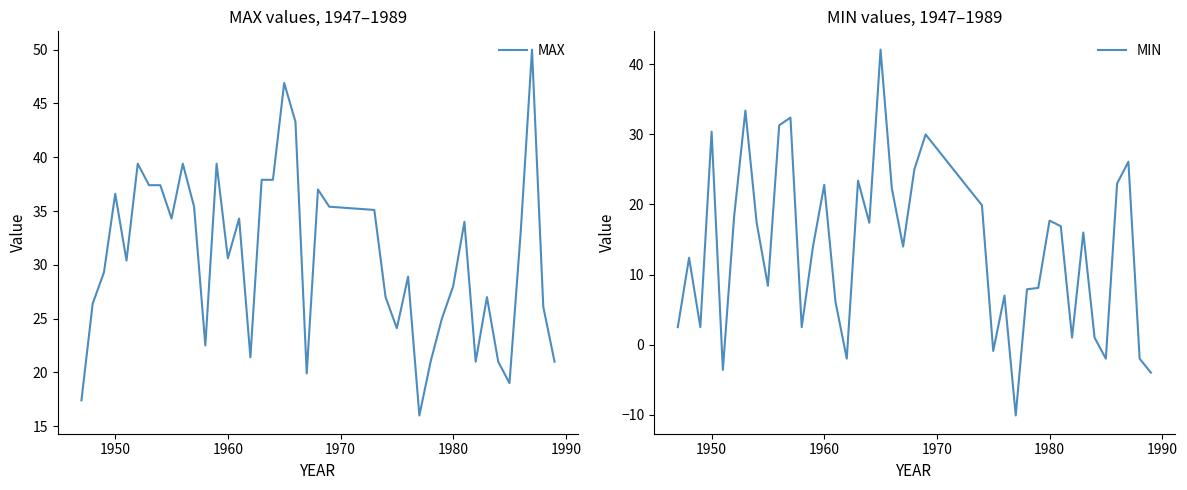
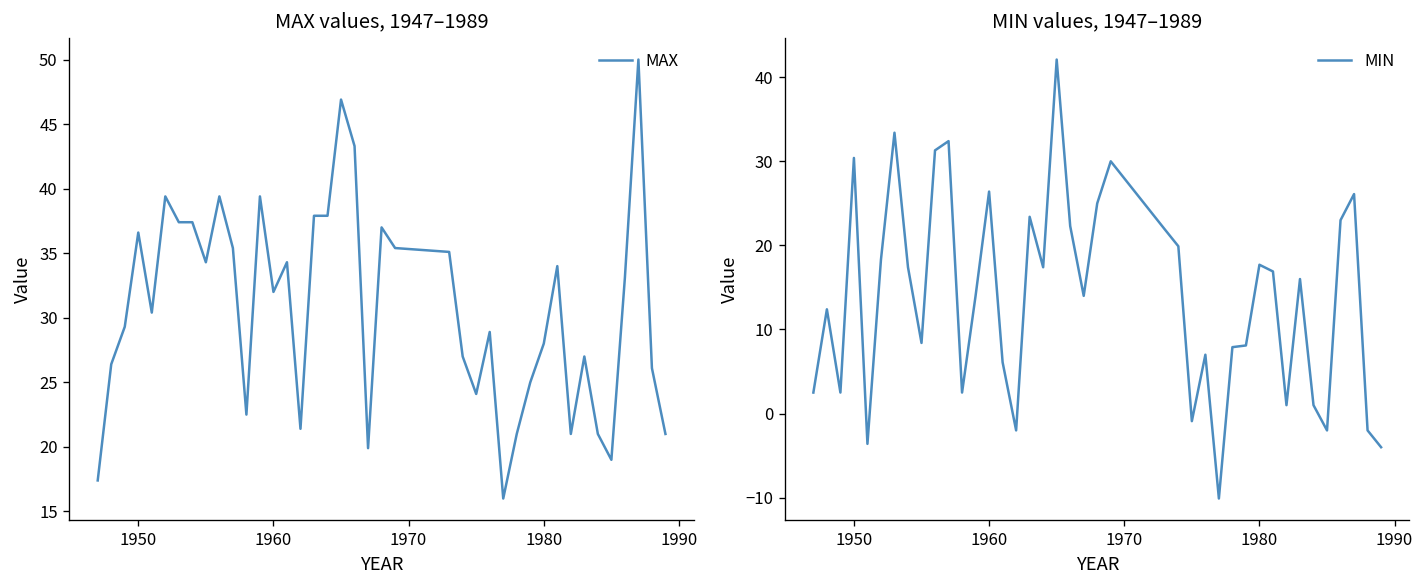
  {
    "MAX values, 1947–1989": {
      "1950": 36.6,
-     "1960": 30.6,
+     "1960": 32.0,
      "1980": 28.0
    },
    "MIN values, 1947–1989": {
      "1950": 30,
-     "1960": 23,
+     "1960": 26,
      "1980": 18
    }
  }
